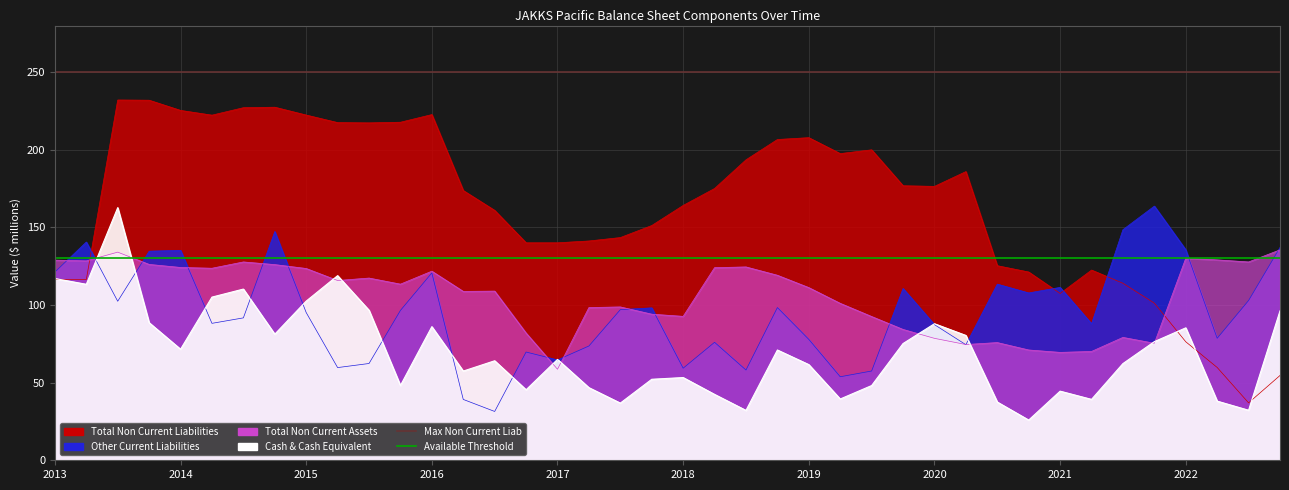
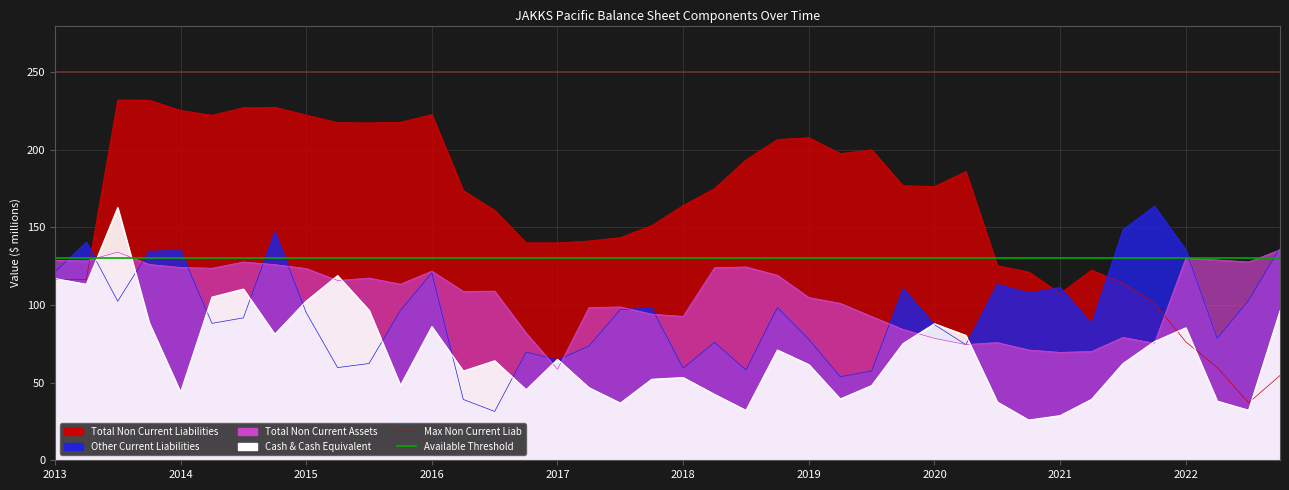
  {
    "Total Non Current Liabilities": {
      "2014": 225,
      "2015": 222,
      "2016": 223,
      "2017": 140,
      "2018": 164,
      "2019": 208,
      "2020": 176,
      "2021": 107,
      "2022": 76
    },
    "Other Current Liabilities": {
      "2013": 121,
      "2014": 135,
      "2015": 95,
      "2018": 59,
      "2019": 78,
      "2021": 111,
      "2022": 136
    },
    "Total Non Current Assets": {
      "2013": 129,
      "2014": 124,
      "2015": 124,
      "2017": 59,
      "2018": 93,
-     "2019": 111,
+     "2019": 105,
      "2020": 79,
      "2021": 69,
      "2022": 130
    },
    "Cash & Cash Equivalent": {
-     "2014": 72,
+     "2014": 44,
      "2015": 103,
      "2016": 86,
      "2018": 53,
      "2019": 62,
-     "2021": 45,
+     "2021": 29,
      "2022": 85
    }
  }
